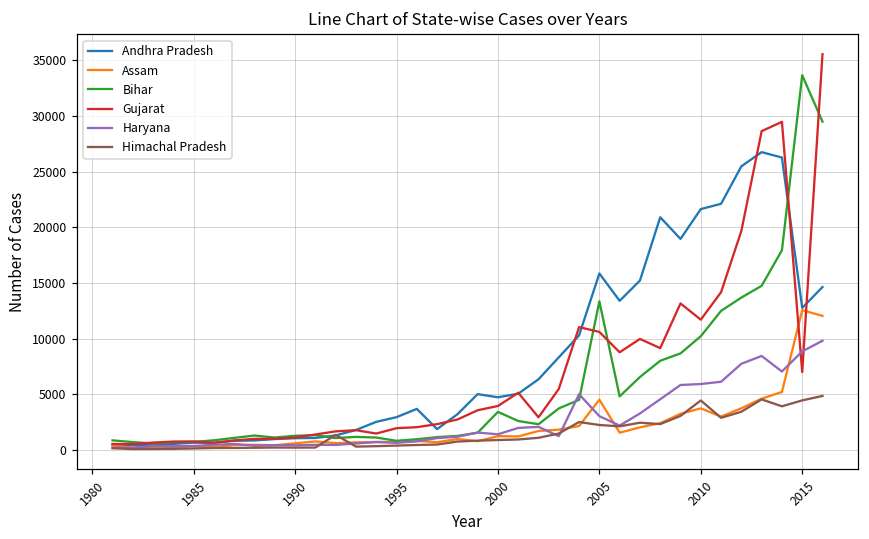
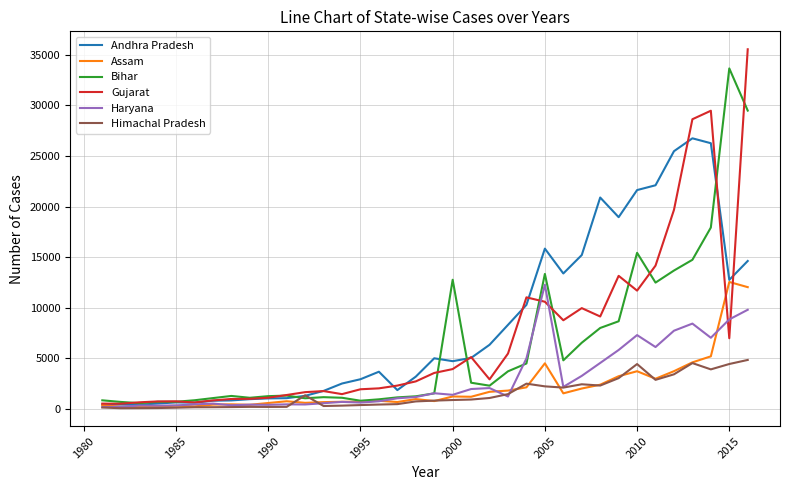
  {
    "Andhra Pradesh": {
      "1995": 2900,
      "2000": 4700,
      "2005": 15800,
      "2010": 21600
    },
    "Assam": {
      "2005": 4500,
      "2010": 3700
    },
    "Bihar": {
-     "2000": 3400,
+     "2000": 12800,
      "2005": 13300,
-     "2010": 10200,
+     "2010": 15400,
      "2015": 33600
    },
    "Gujarat": {
      "1995": 2000,
      "2000": 3900,
      "2005": 10600,
      "2010": 11700,
      "2015": 7000
    },
    "Haryana": {
-     "2005": 3000,
-     "2010": 5900,
+     "2005": 12300,
+     "2010": 7300,
      "2015": 8900
    },
    "Himachal Pradesh": {
      "2000": 900,
      "2005": 2200,
      "2010": 4400,
      "2015": 4400
    }
  }
